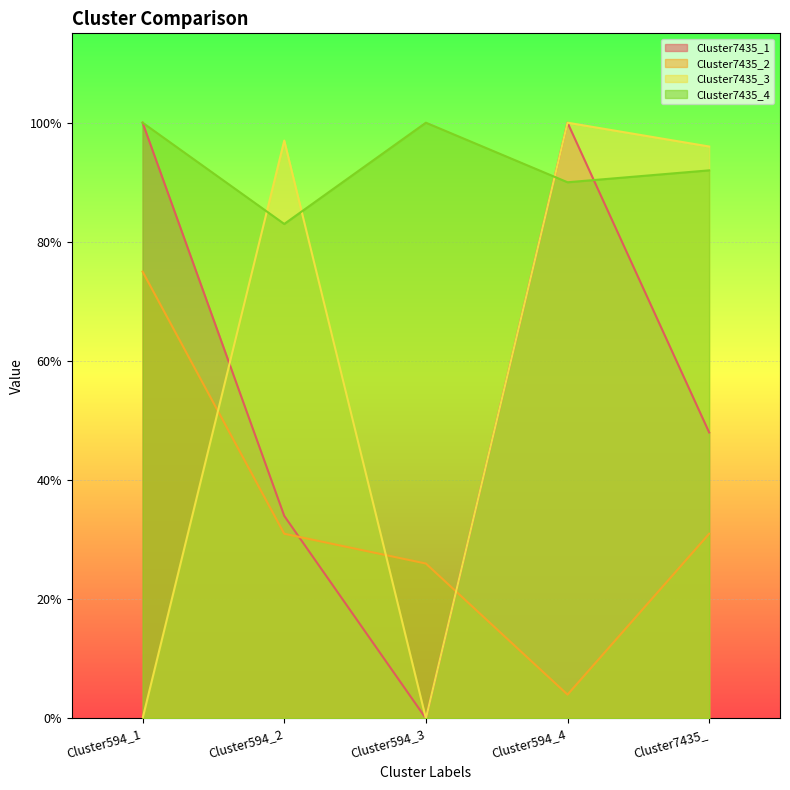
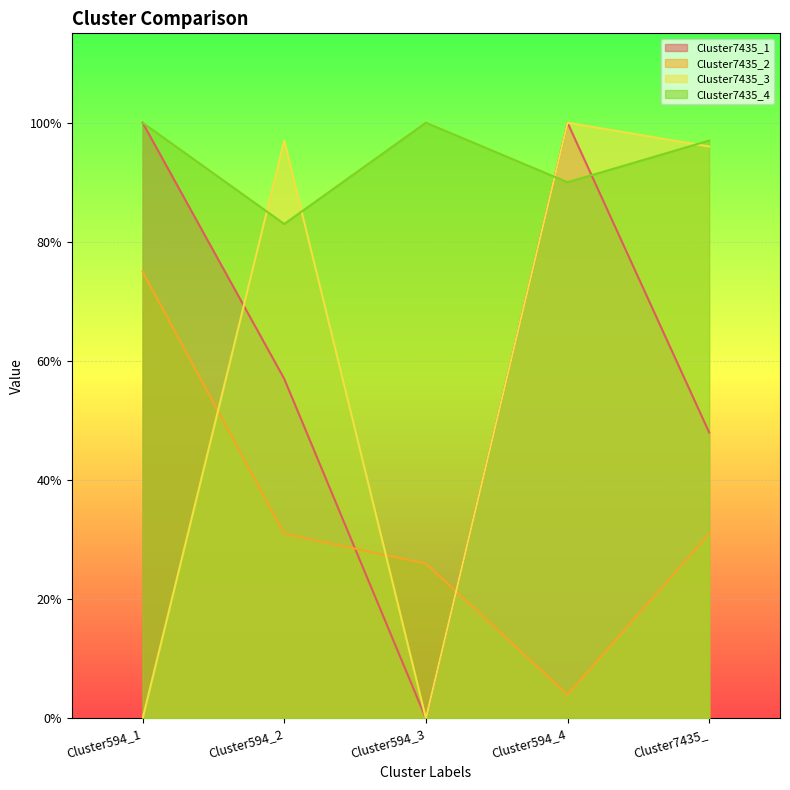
  {
    "Cluster7435_1": {
-     "Cluster594_2": "34%",
+     "Cluster594_2": "57%",
      "Cluster7435_": "48%"
    },
    "Cluster7435_4": {
      "Cluster594_2": "83%",
      "Cluster594_3": "100%",
      "Cluster594_4": "90%",
-     "Cluster7435_": "92%"
+     "Cluster7435_": "97%"
    }
  }
